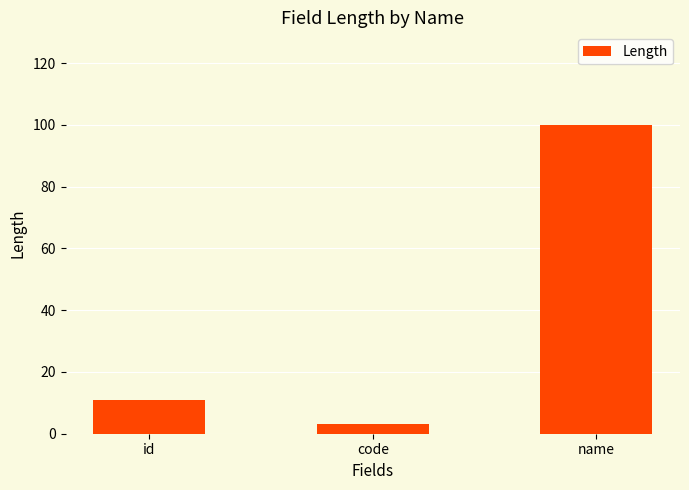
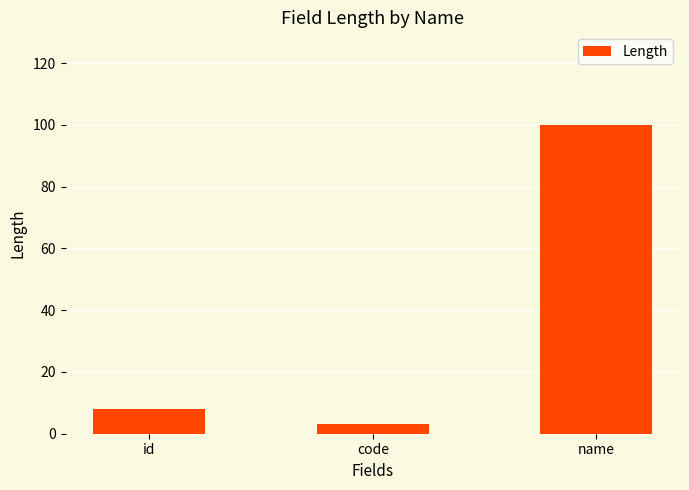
  {
-   "id": 11,
+   "id": 8,
    "code": 3,
    "name": 100
  }
